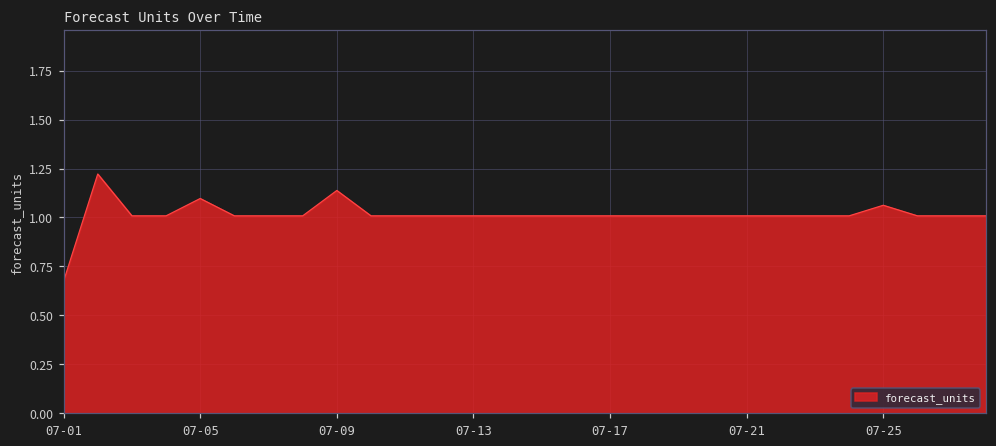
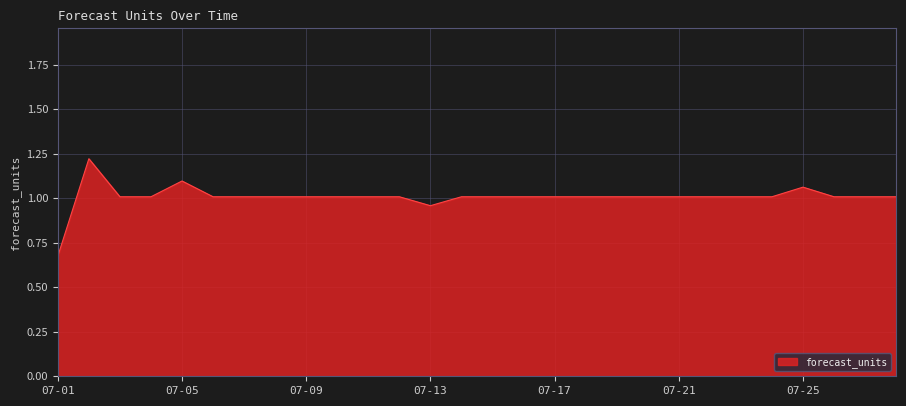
  {
    "07-01": 0.67,
    "07-05": 1.10,
-   "07-09": 1.14,
-   "07-13": 1.01,
+   "07-09": 1.01,
+   "07-13": 0.96,
    "07-17": 1.01,
    "07-21": 1.01,
    "07-25": 1.06
  }
